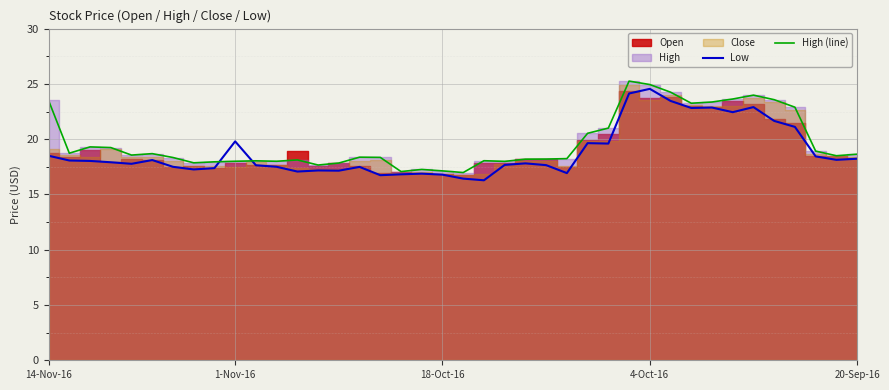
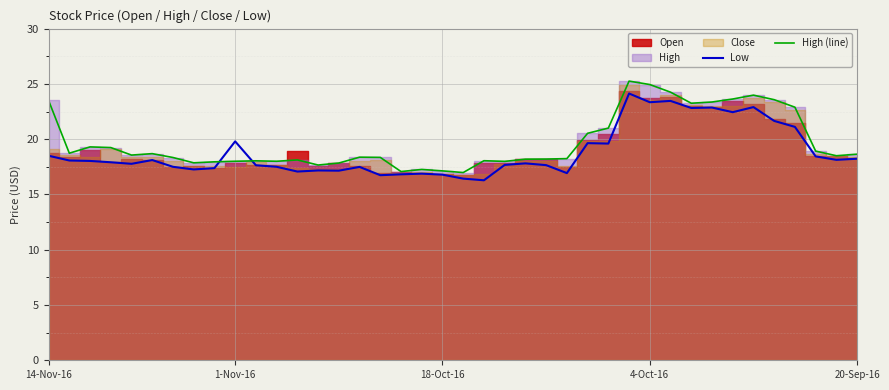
  {
    "Low": {
      "14-Nov-16": 18.5,
      "1-Nov-16": 19.8,
      "18-Oct-16": 16.8,
-     "4-Oct-16": 24.6
+     "4-Oct-16": 23.3
    },
    "High (line)": {
      "1-Nov-16": 18.0,
      "18-Oct-16": 17.1,
      "4-Oct-16": 24.9
    }
  }
